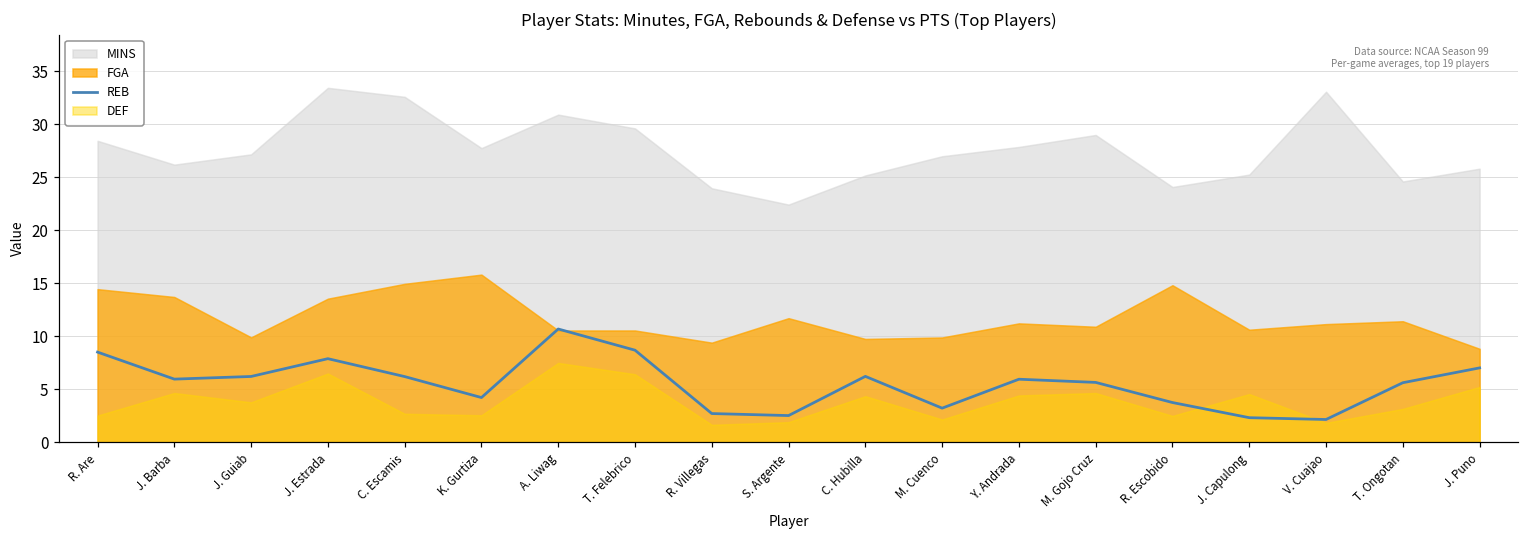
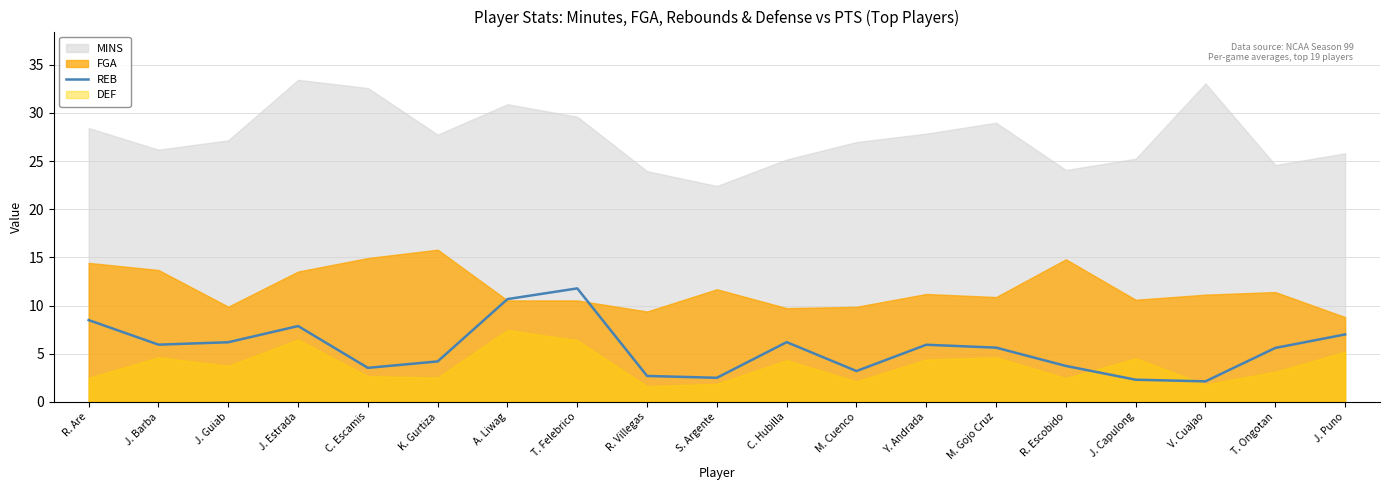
  {
    "REB": {
      "R. Are": 8,
      "J. Barba": 6,
      "J. Guiab": 6,
      "J. Estrada": 8,
-     "C. Escamis": 6,
+     "C. Escamis": 4,
      "K. Gurtiza": 4,
-     "T. Felebrico": 9,
+     "T. Felebrico": 12,
      "R. Villegas": 3,
      "S. Argente": 3,
      "C. Hubilla": 6,
      "M. Cuenco": 3,
      "Y. Andrada": 6,
      "M. Gojo Cruz": 6,
      "R. Escobido": 4,
      "J. Capulong": 2,
      "V. Cuajao": 2,
      "T. Ongotan": 6,
      "J. Puno": 7
    },
    "MINS": {
      "R. Are": 28,
      "J. Barba": 26,
      "J. Guiab": 27,
      "J. Estrada": 33,
      "C. Escamis": 33,
      "K. Gurtiza": 28,
      "A. Liwag": 31,
      "T. Felebrico": 30,
      "R. Villegas": 24,
      "S. Argente": 22,
      "C. Hubilla": 25,
      "M. Cuenco": 27,
      "Y. Andrada": 28,
      "M. Gojo Cruz": 29,
      "R. Escobido": 24,
      "J. Capulong": 25,
      "T. Ongotan": 25,
      "J. Puno": 26
    }
  }
